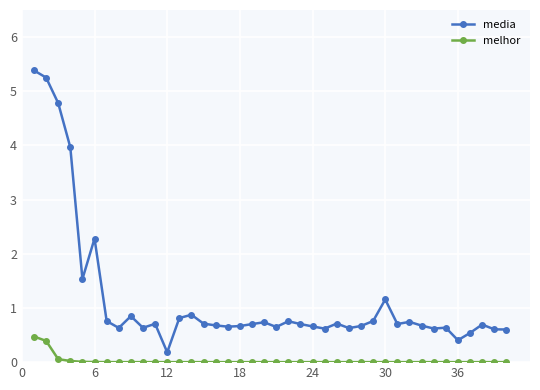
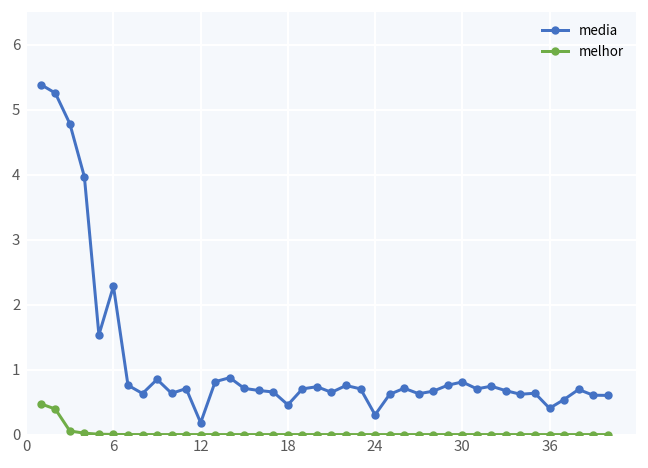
  {
    "media": {
      "6": 2.3,
      "12": 0.2,
-     "18": 0.7,
-     "24": 0.7,
-     "30": 1.2,
+     "18": 0.5,
+     "24": 0.3,
+     "30": 0.8,
      "36": 0.4
    },
    "melhor": {
      "6": 0.0,
      "12": 0.0,
      "18": 0.0,
      "24": 0.0,
      "30": 0.0,
      "36": 0.0
    }
  }
